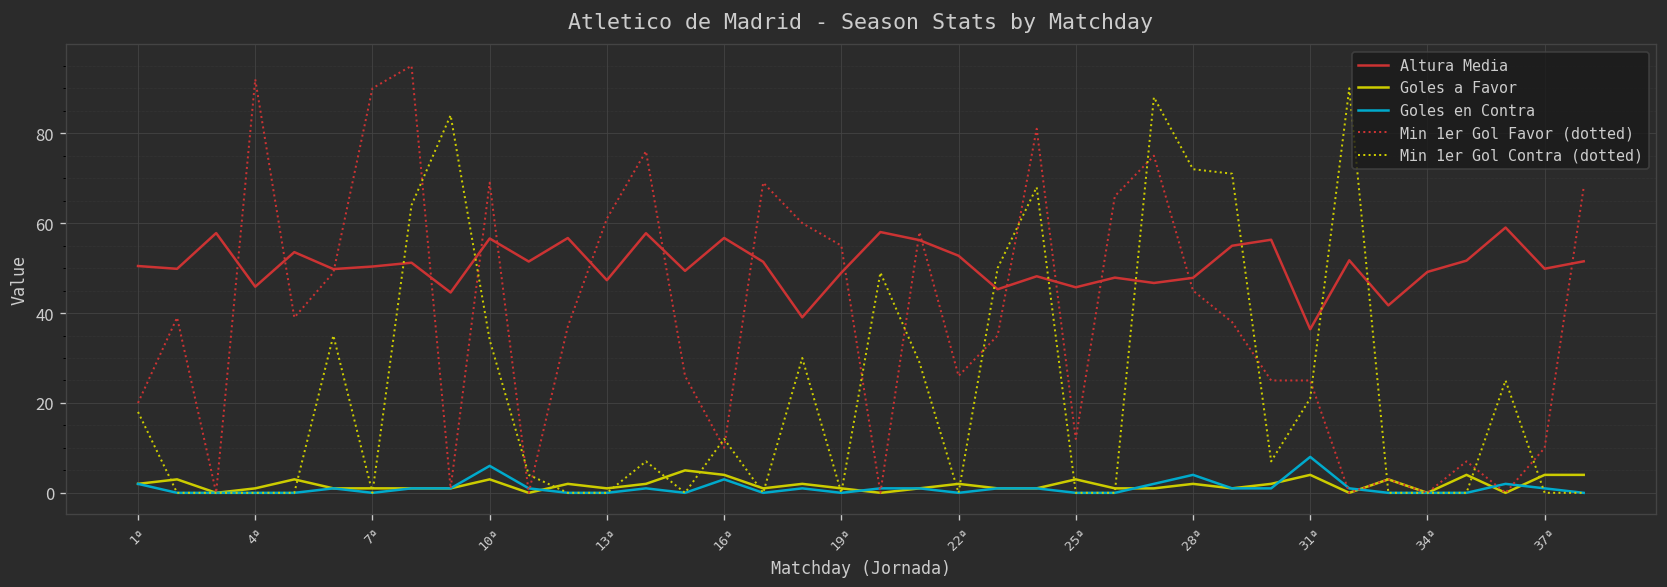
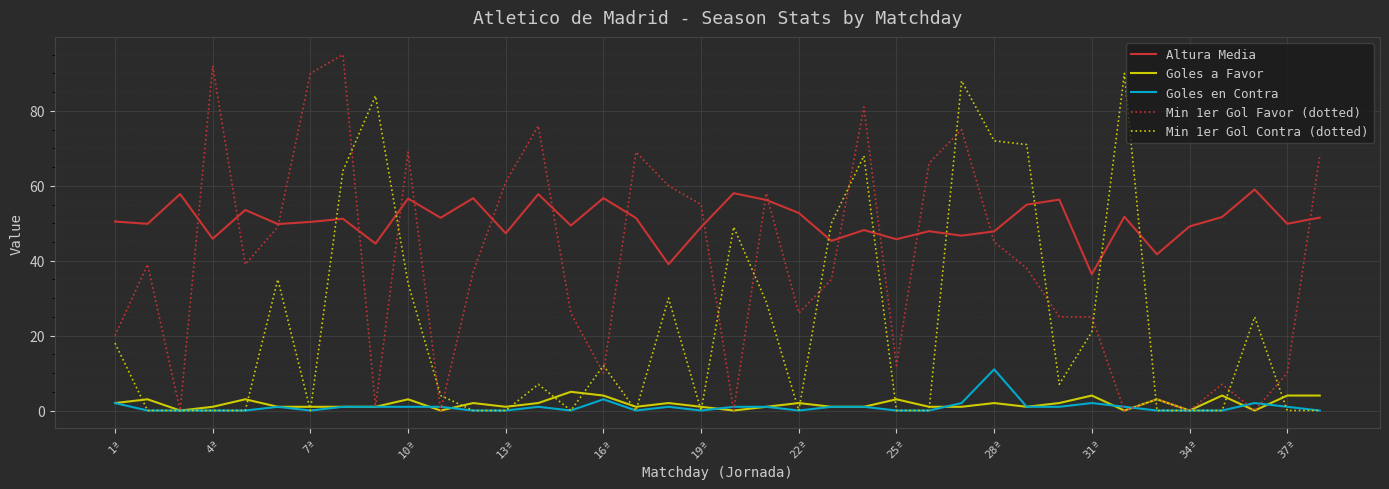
  {
    "Goles en Contra": {
-     "10ª": 6,
+     "10ª": 1,
      "16ª": 3,
-     "28ª": 4,
-     "31ª": 8,
+     "28ª": 11,
+     "31ª": 2,
      "37ª": 1
    }
  }
